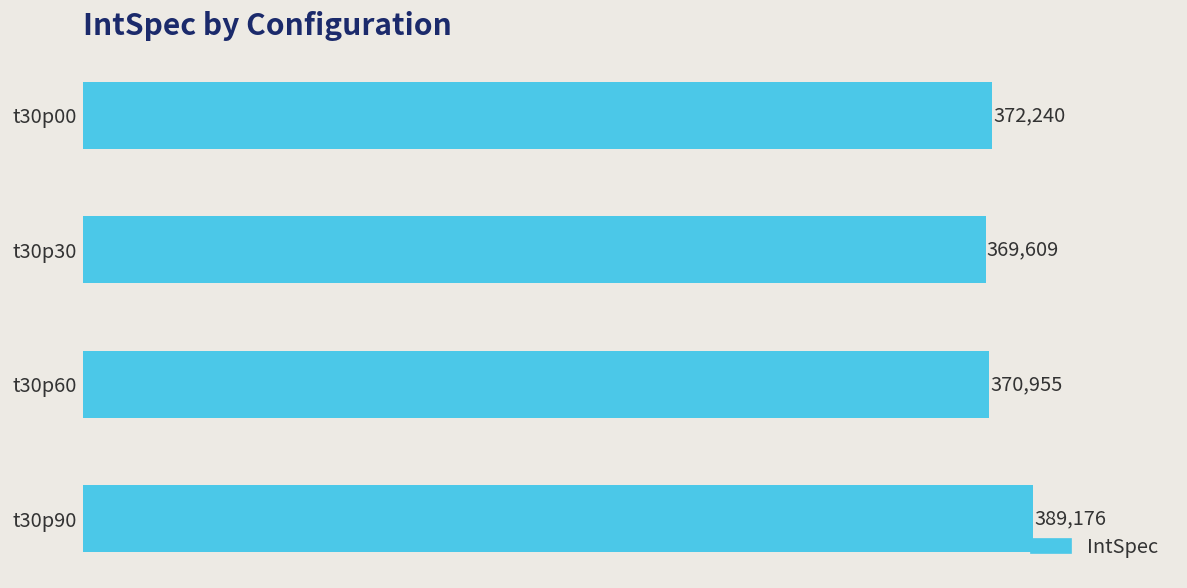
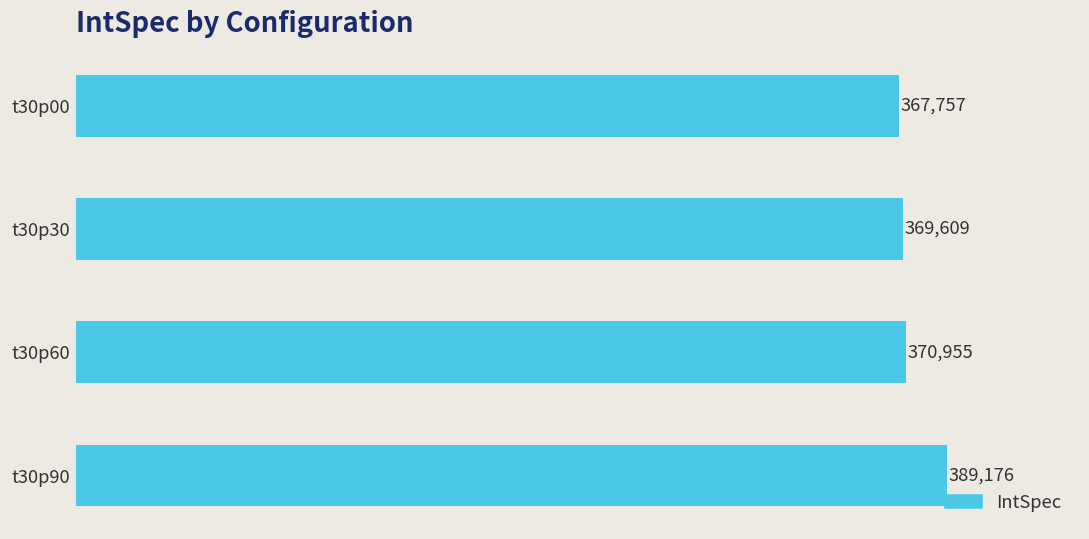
  {
-   "t30p00": "372,240",
+   "t30p00": "367,757",
    "t30p30": "369,609",
    "t30p60": "370,955",
    "t30p90": "389,176"
  }
